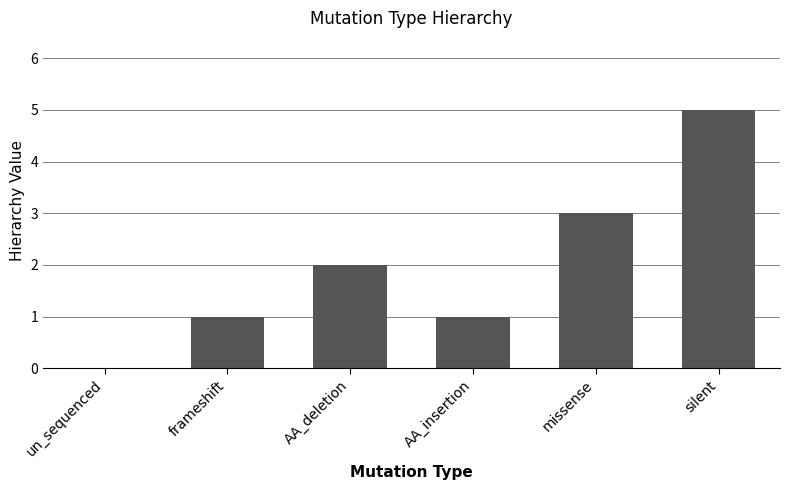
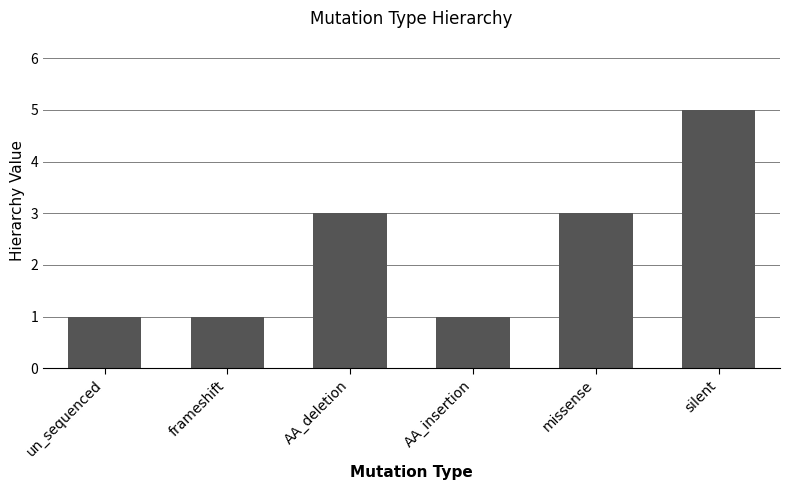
  {
-   "un_sequenced": 0,
+   "un_sequenced": 1,
    "frameshift": 1,
-   "AA_deletion": 2,
+   "AA_deletion": 3,
    "AA_insertion": 1,
    "missense": 3,
    "silent": 5
  }
